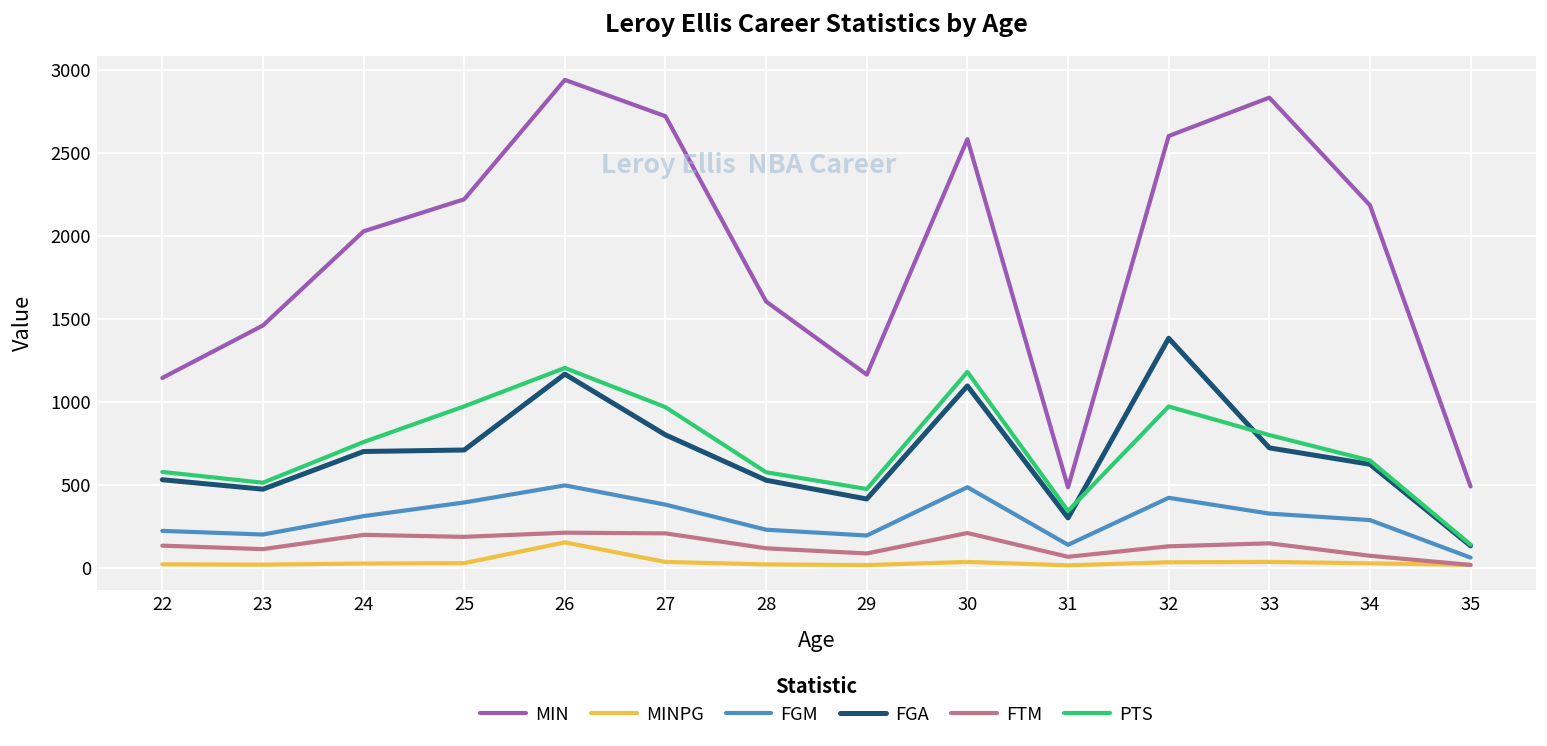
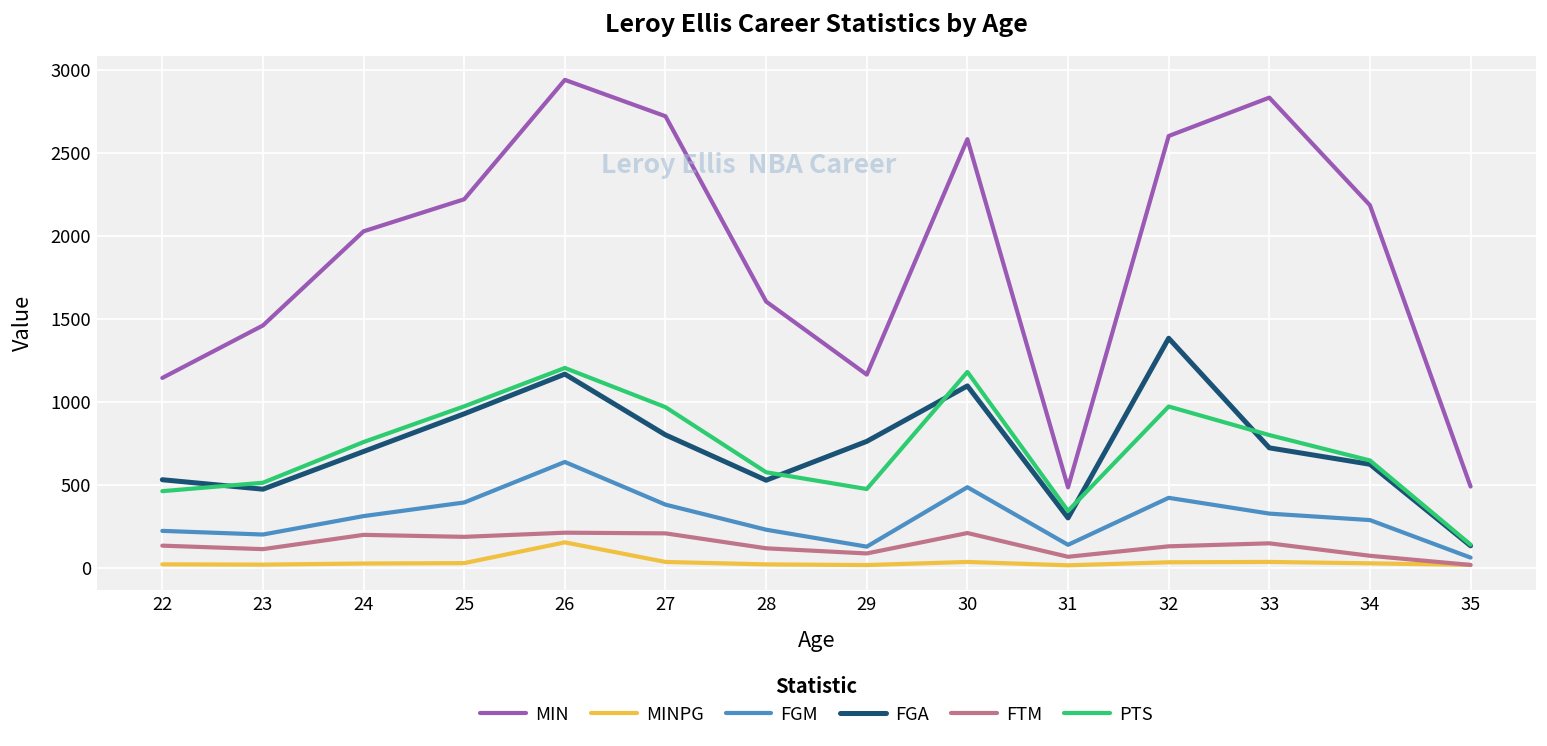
  {
    "MIN": {
      "22": 1140,
      "23": 1460,
      "24": 2030,
      "25": 2220,
      "26": 2940,
      "27": 2720,
      "28": 1600,
      "29": 1160,
      "30": 2580,
      "31": 480,
      "32": 2600,
      "33": 2830,
      "34": 2180,
      "35": 490
    },
    "MINPG": {
      "22": 20,
      "23": 20,
      "24": 30,
      "25": 30,
      "26": 150,
      "27": 30,
      "28": 20,
      "29": 20,
      "30": 30,
      "31": 10,
      "32": 30,
      "33": 30,
      "34": 30
    },
    "FGM": {
      "22": 220,
      "23": 200,
      "24": 310,
      "25": 390,
-     "26": 500,
+     "26": 640,
      "27": 380,
      "28": 230,
-     "29": 190,
+     "29": 130,
      "30": 490,
      "31": 140,
      "32": 420,
      "33": 330,
      "34": 290,
      "35": 60
    },
    "FGA": {
      "22": 530,
      "23": 470,
      "24": 700,
-     "25": 710,
+     "25": 930,
      "26": 1170,
      "27": 800,
      "28": 530,
-     "29": 410,
+     "29": 760,
      "30": 1100,
      "31": 300,
      "32": 1380,
      "33": 720,
      "34": 620
    },
    "FTM": {
      "22": 130,
      "23": 110,
      "24": 200,
      "25": 190,
      "26": 210,
      "27": 210,
      "28": 120,
      "29": 90,
      "30": 210,
      "31": 70,
      "32": 130,
      "33": 150,
      "34": 70
    },
    "PTS": {
-     "22": 580,
+     "22": 460,
      "23": 510,
      "24": 760,
      "25": 970,
      "26": 1200,
      "27": 970,
      "28": 580,
      "29": 470,
      "30": 1180,
      "31": 340,
      "32": 970,
      "33": 800,
      "34": 650
    }
  }
